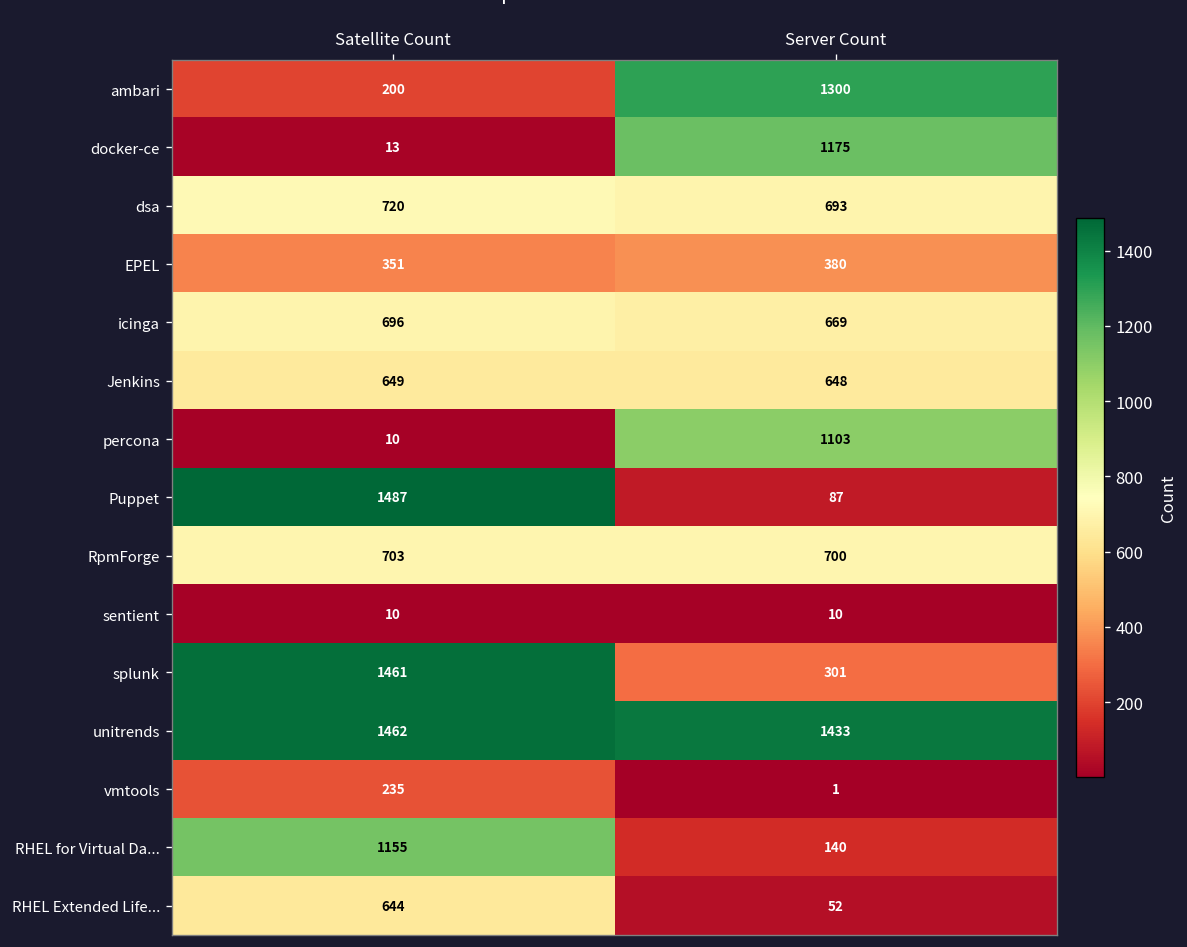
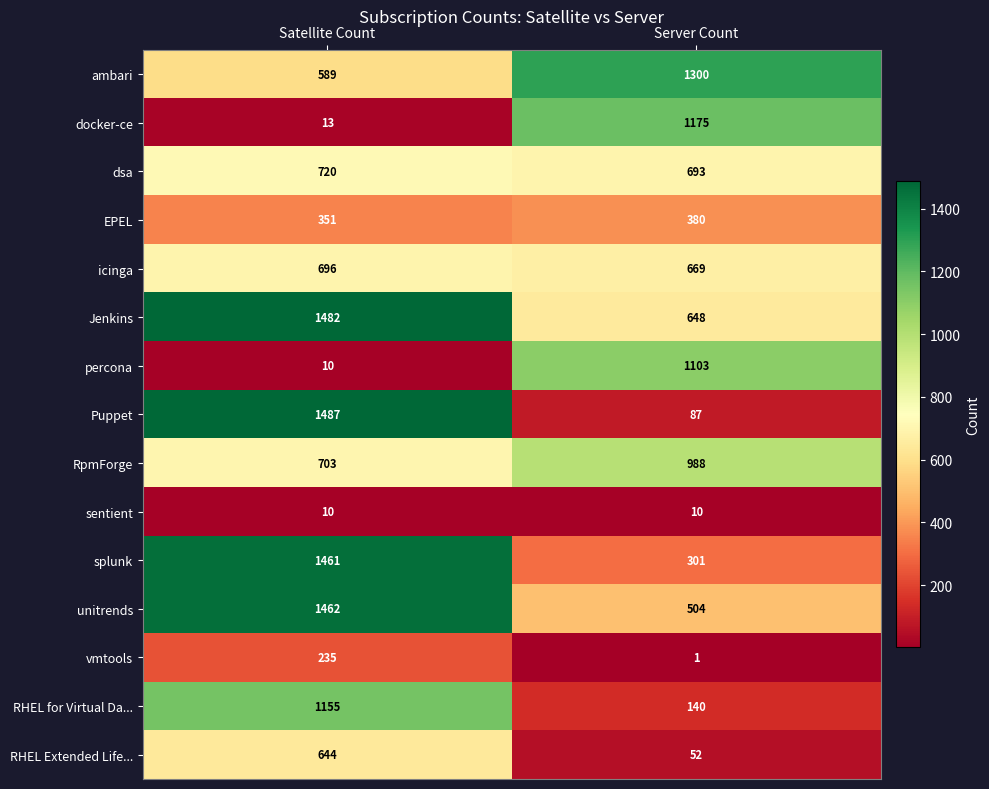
  {
    "ambari": {
-     "Satellite Count": 200,
+     "Satellite Count": 589,
      "Server Count": 1300
    },
    "docker-ce": {
      "Satellite Count": 13,
      "Server Count": 1175
    },
    "dsa": {
      "Satellite Count": 720,
      "Server Count": 693
    },
    "EPEL": {
      "Satellite Count": 351,
      "Server Count": 380
    },
    "icinga": {
      "Satellite Count": 696,
      "Server Count": 669
    },
    "Jenkins": {
-     "Satellite Count": 649,
+     "Satellite Count": 1482,
      "Server Count": 648
    },
    "percona": {
      "Satellite Count": 10,
      "Server Count": 1103
    },
    "Puppet": {
      "Satellite Count": 1487,
      "Server Count": 87
    },
    "RpmForge": {
      "Satellite Count": 703,
-     "Server Count": 700
+     "Server Count": 988
    },
    "sentient": {
      "Satellite Count": 10,
      "Server Count": 10
    },
    "splunk": {
      "Satellite Count": 1461,
      "Server Count": 301
    },
    "unitrends": {
      "Satellite Count": 1462,
-     "Server Count": 1433
+     "Server Count": 504
    },
    "vmtools": {
      "Satellite Count": 235,
      "Server Count": 1
    },
    "RHEL for Virtual Da...": {
      "Satellite Count": 1155,
      "Server Count": 140
    },
    "RHEL Extended Life...": {
      "Satellite Count": 644,
      "Server Count": 52
    }
  }
